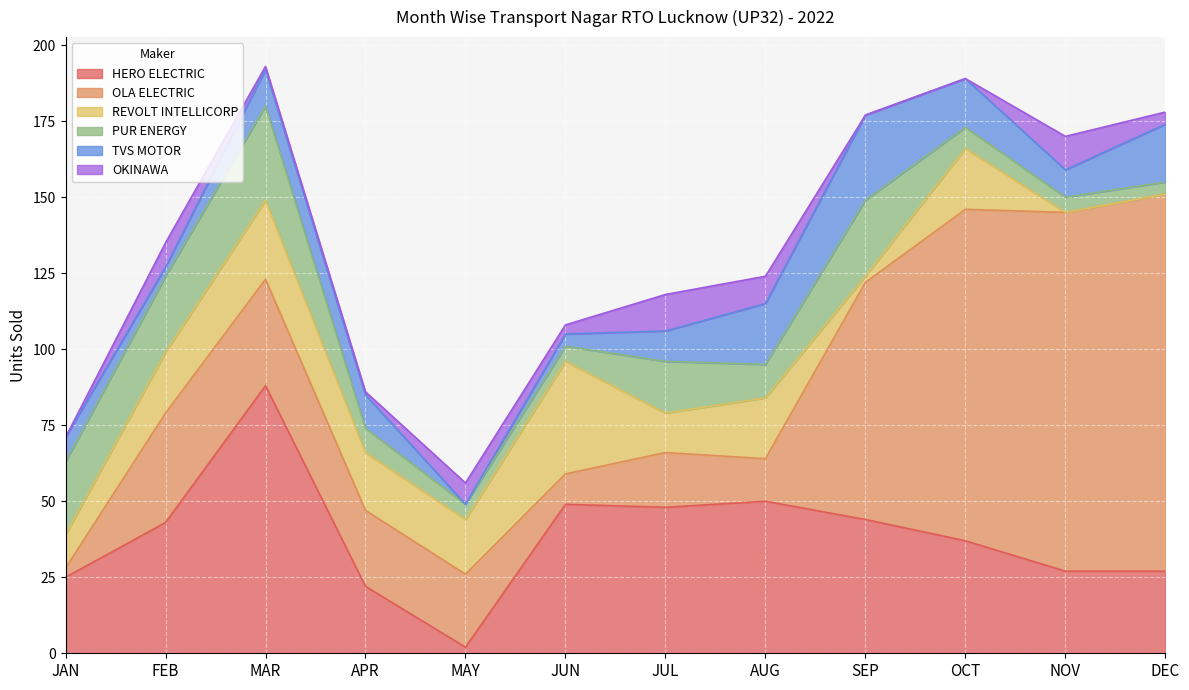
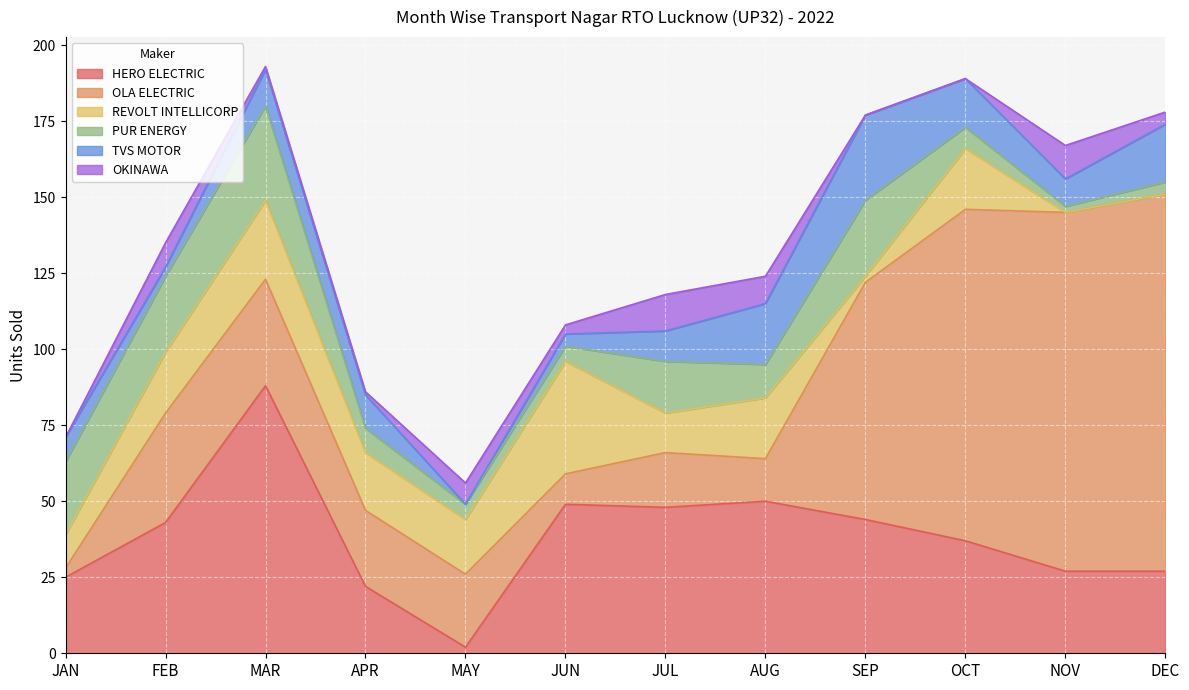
  {
    "PUR ENERGY": {
      "JAN": 24,
      "FEB": 25,
      "MAR": 31,
      "APR": 8,
      "JUN": 5,
      "JUL": 17,
      "AUG": 11,
      "SEP": 25,
      "OCT": 7,
-     "NOV": 5,
+     "NOV": 2,
      "DEC": 4
    },
    "TVS MOTOR": {
      "FEB": 3,
      "MAR": 12,
      "APR": 11,
      "JUN": 4,
      "JUL": 10,
      "AUG": 20,
      "NOV": 9,
      "DEC": 19
    },
    "OKINAWA": {
      "FEB": 8,
      "MAR": 1,
      "APR": 1,
      "MAY": 7,
      "JUN": 3,
      "JUL": 12,
      "AUG": 9,
      "NOV": 11,
      "DEC": 4
    }
  }
